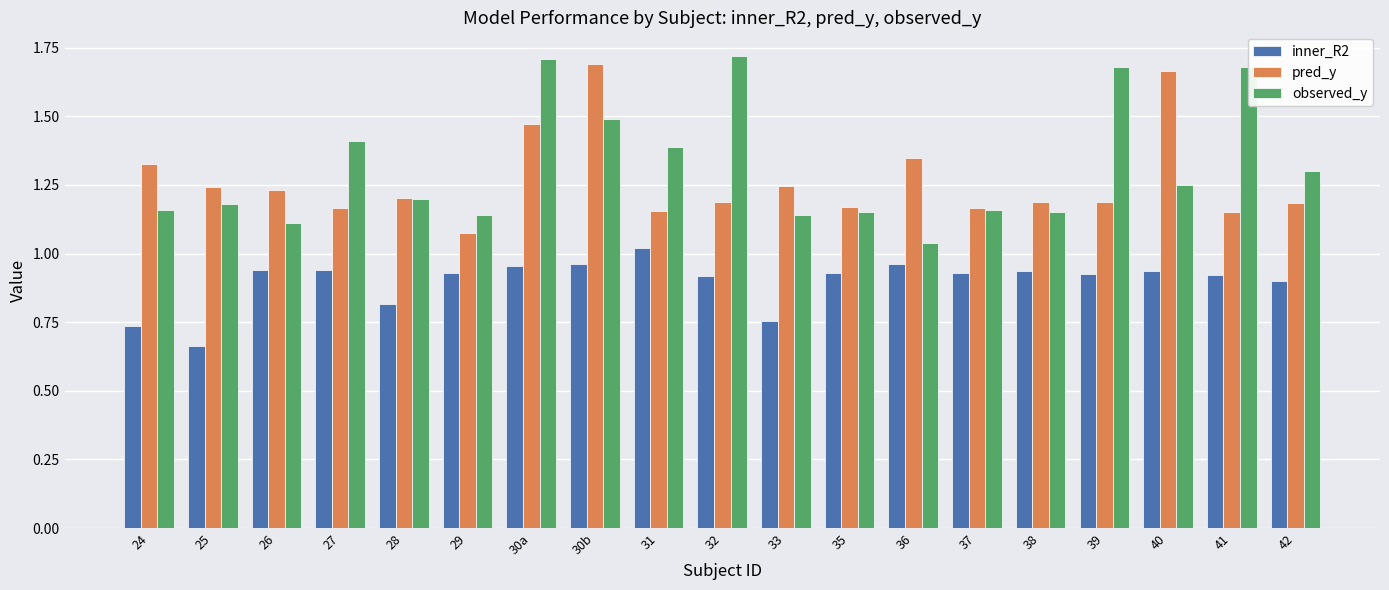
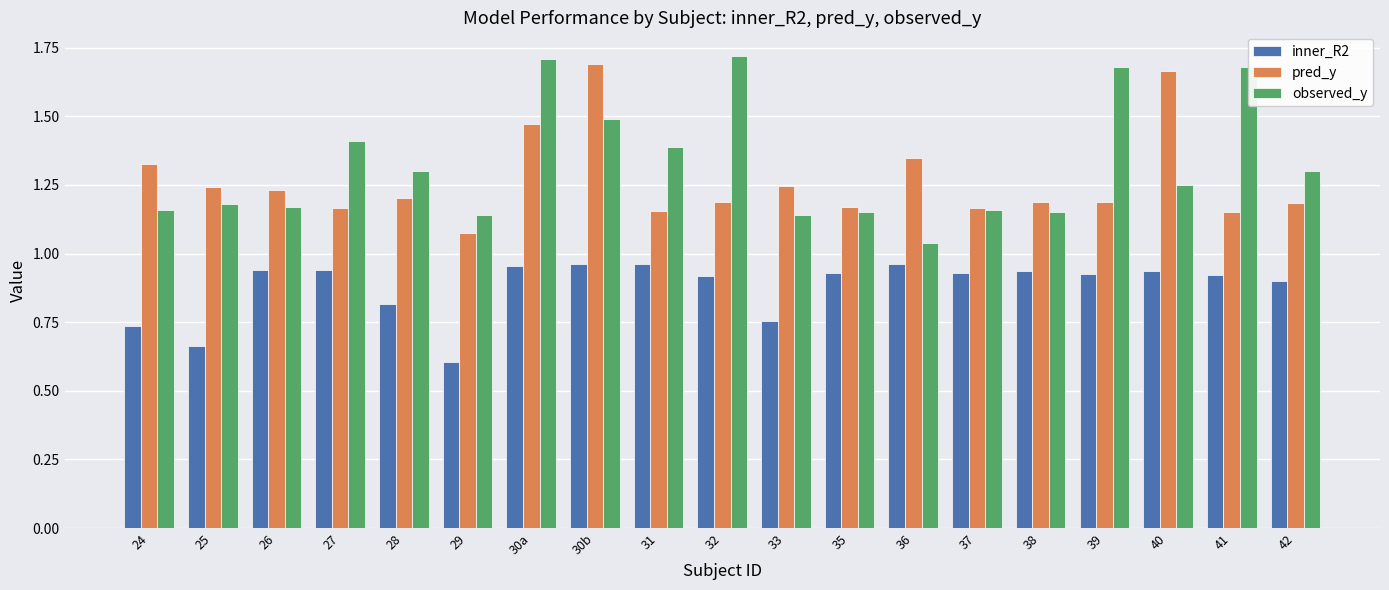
  {
    "inner_R2": {
      "24": 0.74,
      "25": 0.66,
      "26": 0.94,
      "27": 0.94,
      "28": 0.82,
-     "29": 0.93,
+     "29": 0.61,
      "30a": 0.95,
      "30b": 0.96,
-     "31": 1.02,
+     "31": 0.96,
      "32": 0.92,
      "33": 0.76,
      "35": 0.93,
      "36": 0.96,
      "37": 0.93,
      "38": 0.93,
      "39": 0.93,
      "40": 0.94,
      "41": 0.92,
      "42": 0.90
    },
    "pred_y": {
      "24": 1.32,
      "25": 1.24,
      "26": 1.23,
      "27": 1.17,
      "28": 1.20,
      "29": 1.07,
      "30a": 1.47,
      "30b": 1.69,
      "31": 1.15,
      "32": 1.19,
      "33": 1.25,
      "35": 1.17,
      "36": 1.35,
      "37": 1.17,
      "38": 1.19,
      "39": 1.19,
      "40": 1.66,
      "41": 1.15,
      "42": 1.19
    },
    "observed_y": {
      "24": 1.16,
      "25": 1.18,
-     "26": 1.11,
+     "26": 1.17,
      "27": 1.41,
-     "28": 1.2,
+     "28": 1.3,
      "29": 1.14,
      "30a": 1.71,
      "30b": 1.49,
      "31": 1.39,
      "32": 1.72,
      "33": 1.14,
      "35": 1.15,
      "36": 1.04,
      "37": 1.16,
      "38": 1.15,
      "39": 1.68,
      "40": 1.25,
      "42": 1.30
    }
  }
